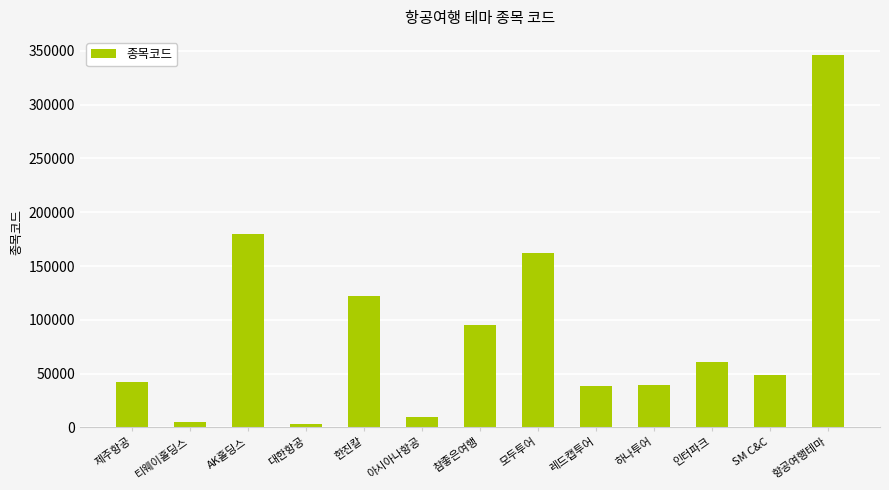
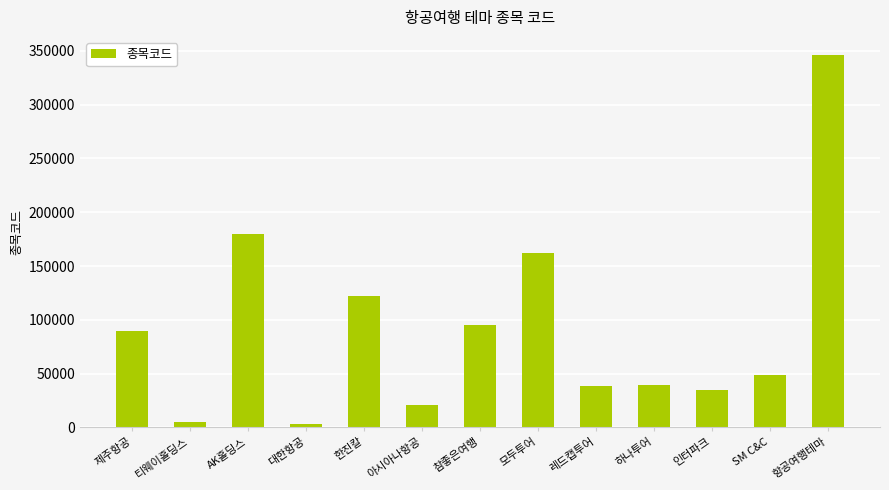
  {
-   "제주항공": 42000,
+   "제주항공": 90000,
    "티웨이홀딩스": 5000,
    "AK홀딩스": 180000,
    "대한항공": 3000,
    "한진칼": 122000,
-   "아시아나항공": 10000,
+   "아시아나항공": 21000,
    "참좋은여행": 95000,
    "모두투어": 162000,
    "레드캡투어": 38000,
    "하나투어": 39000,
-   "인터파크": 61000,
+   "인터파크": 35000,
    "SM C&C": 49000,
    "항공여행테마": 346000
  }
